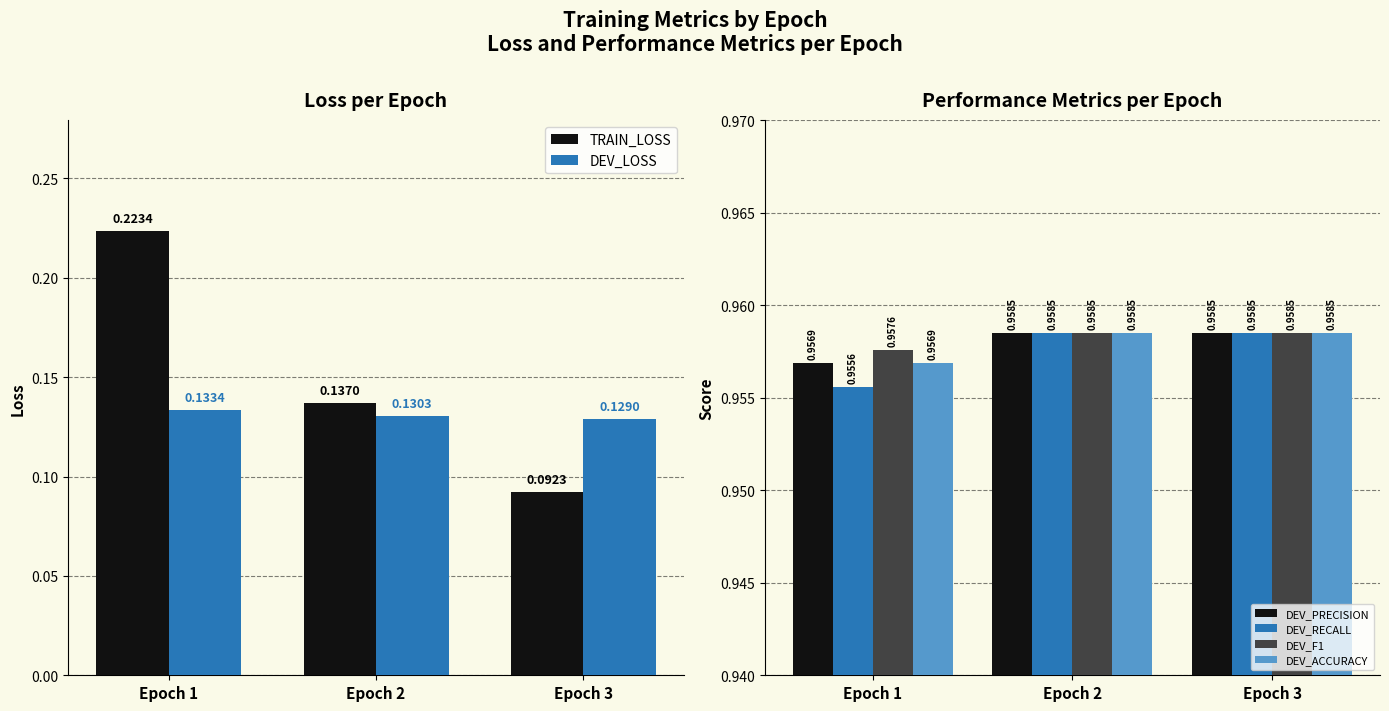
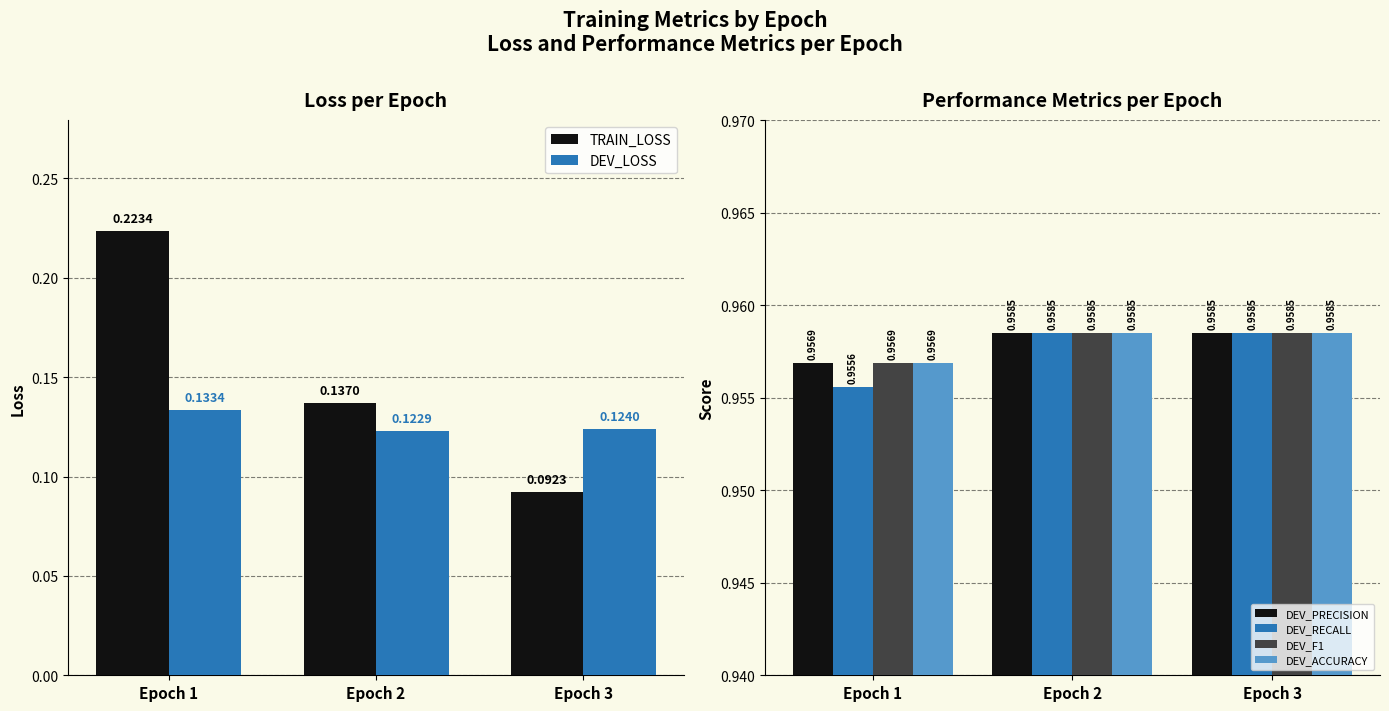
  {
    "Loss per Epoch": {
      "TRAIN_LOSS": {
        "Epoch 1": 0.2234,
        "Epoch 2": 0.1370,
        "Epoch 3": 0.0923
      },
      "DEV_LOSS": {
        "Epoch 1": 0.1334,
-       "Epoch 2": 0.1303,
-       "Epoch 3": 0.1290
+       "Epoch 2": 0.1229,
+       "Epoch 3": 0.1240
      }
    },
    "Performance Metrics per Epoch": {
      "DEV_PRECISION": {
        "Epoch 1": 0.9569,
        "Epoch 2": 0.9585,
        "Epoch 3": 0.9585
      },
      "DEV_F1": {
-       "Epoch 1": 0.9576,
+       "Epoch 1": 0.9569,
        "Epoch 2": 0.9585,
        "Epoch 3": 0.9585
      }
    }
  }
